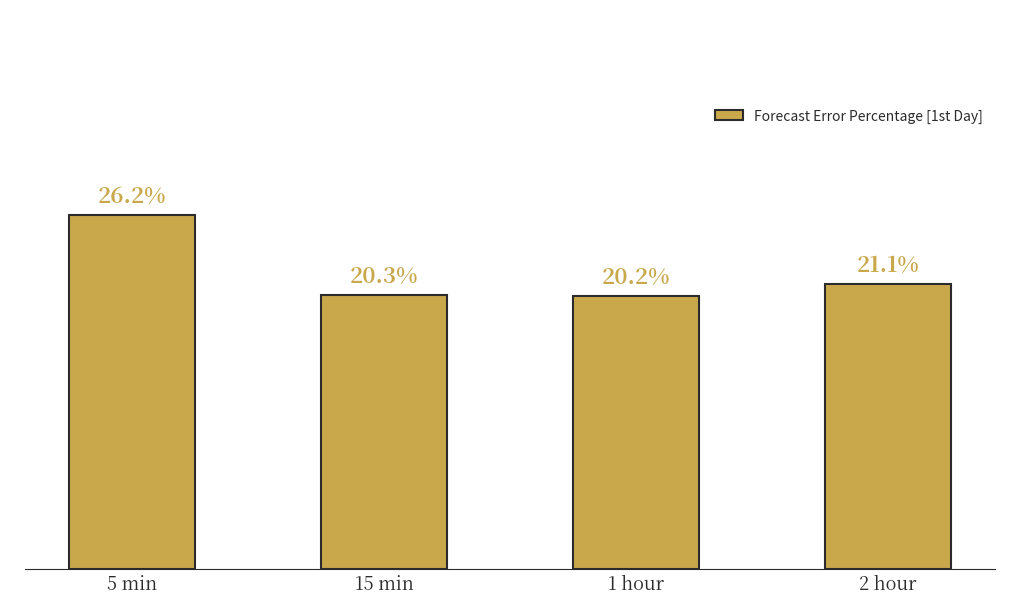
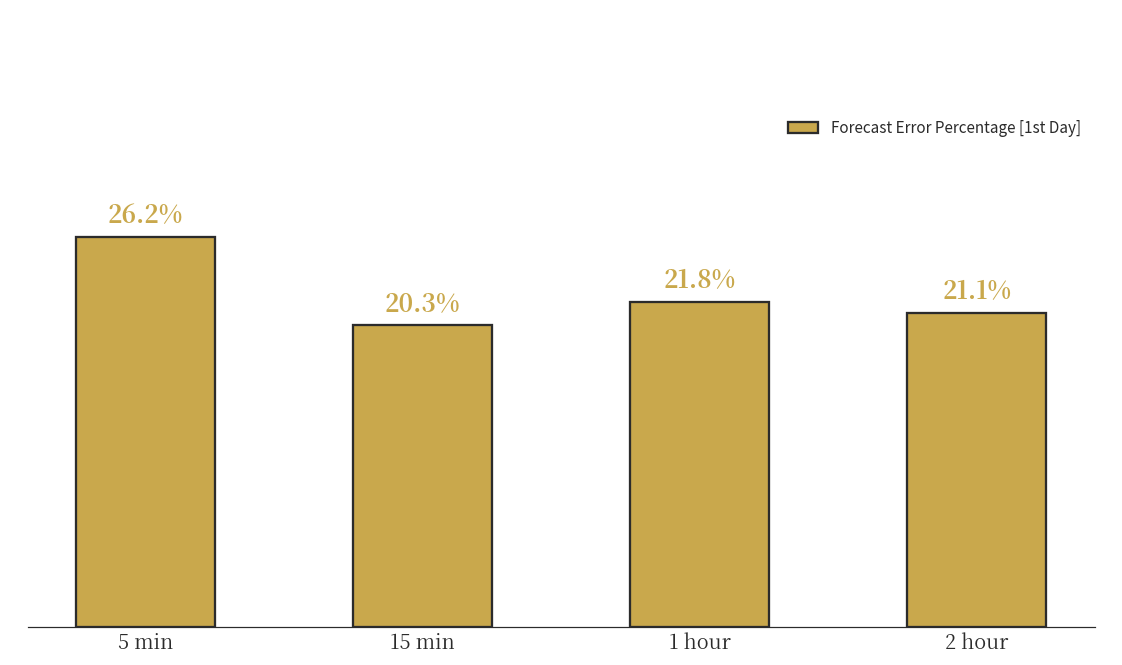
  {
    "5 min": "26.2%",
    "15 min": "20.3%",
-   "1 hour": "20.2%",
+   "1 hour": "21.8%",
    "2 hour": "21.1%"
  }
